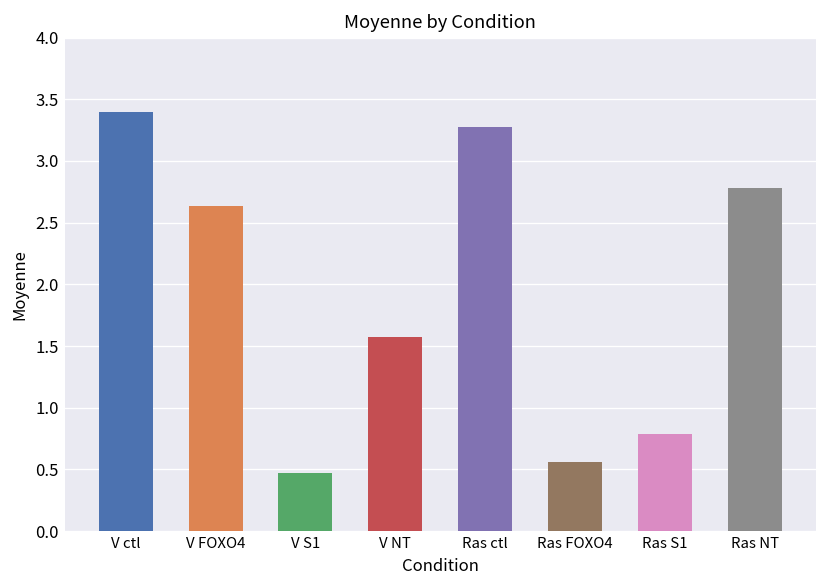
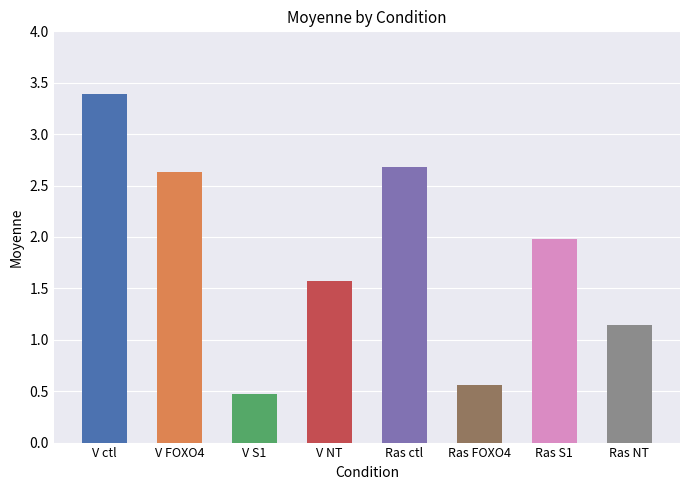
  {
    "V ctl": 3.39,
    "V FOXO4": 2.63,
    "V S1": 0.47,
    "V NT": 1.57,
-   "Ras ctl": 3.27,
+   "Ras ctl": 2.68,
    "Ras FOXO4": 0.56,
-   "Ras S1": 0.79,
-   "Ras NT": 2.78
+   "Ras S1": 1.98,
+   "Ras NT": 1.14
  }
